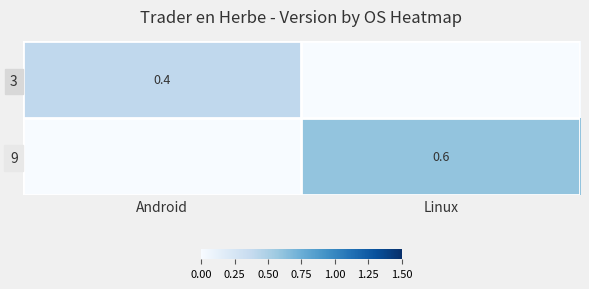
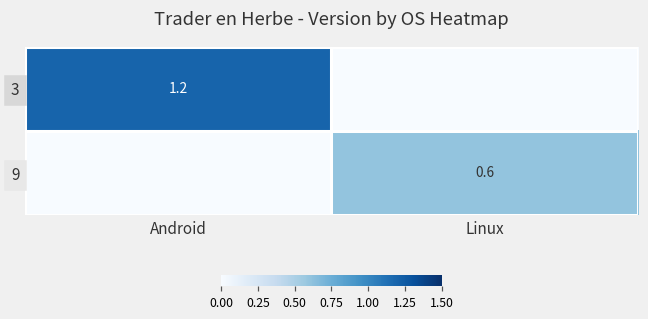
  {
    "3": {
-     "Android": 0.4
+     "Android": 1.2
    },
    "9": {
      "Linux": 0.6
    }
  }
